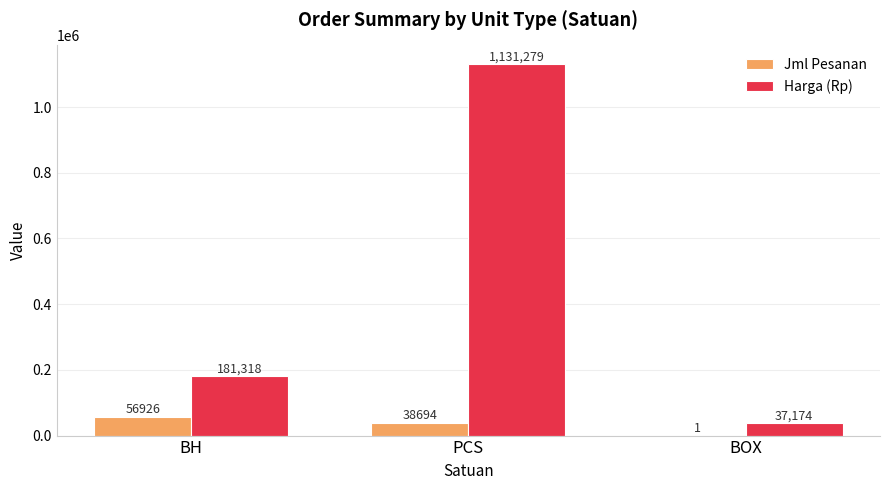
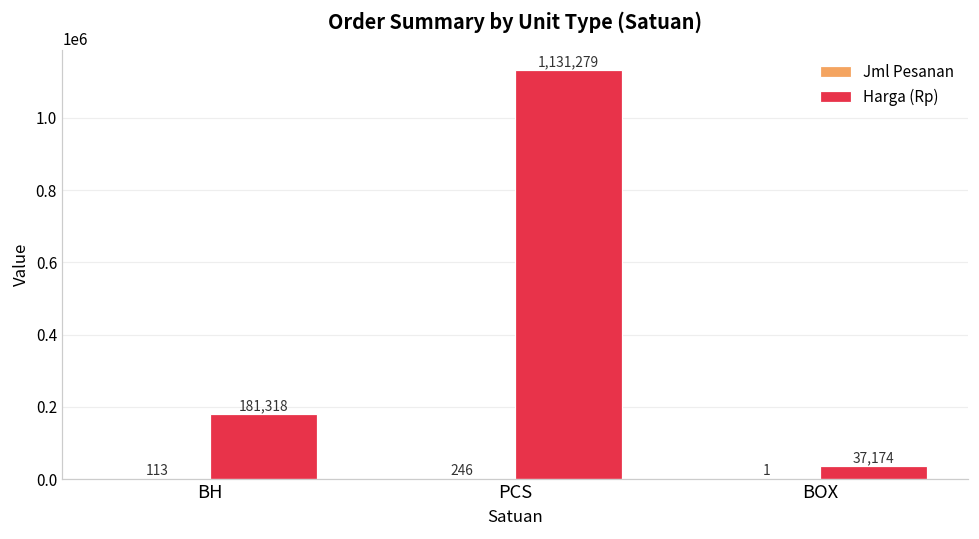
  {
    "Jml Pesanan": {
-     "BH": "56926",
-     "PCS": "38694",
+     "BH": "113",
+     "PCS": "246",
      "BOX": "1"
    },
    "Harga (Rp)": {
      "BH": "181,318",
      "PCS": "1,131,279",
      "BOX": "37,174"
    }
  }
